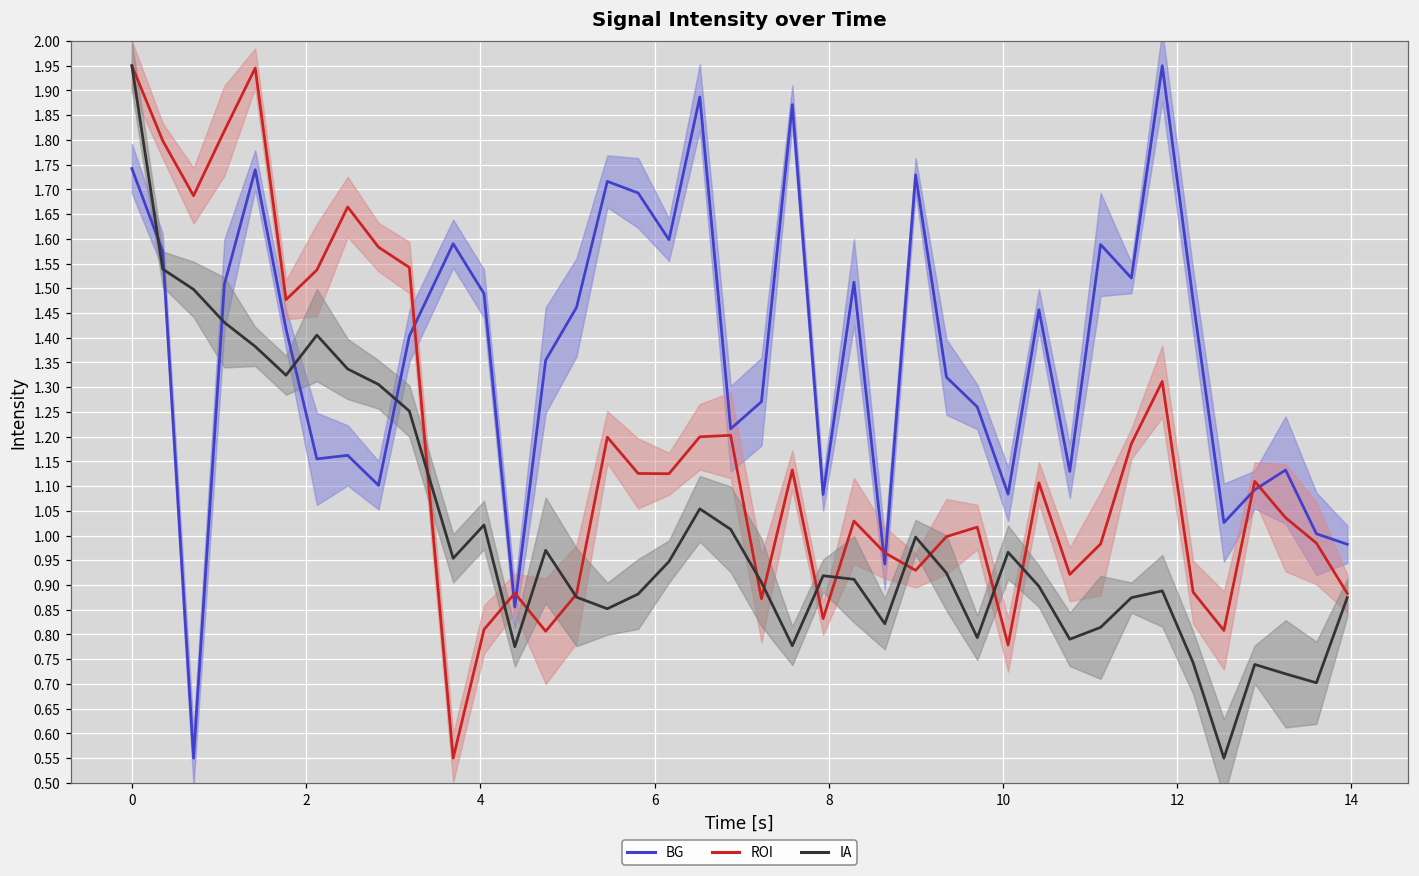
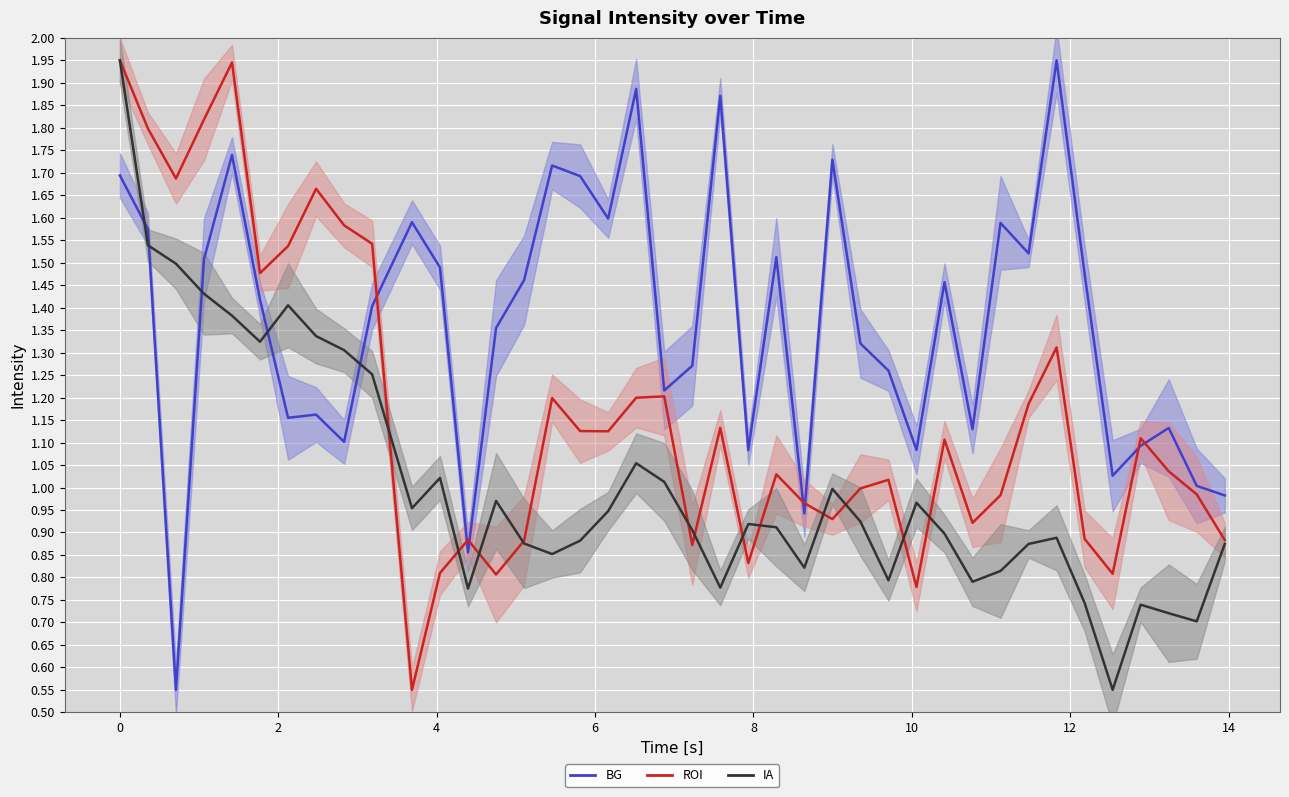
  {
    "BG": {
-     "0": 1.74
+     "0": 1.69
    }
  }
